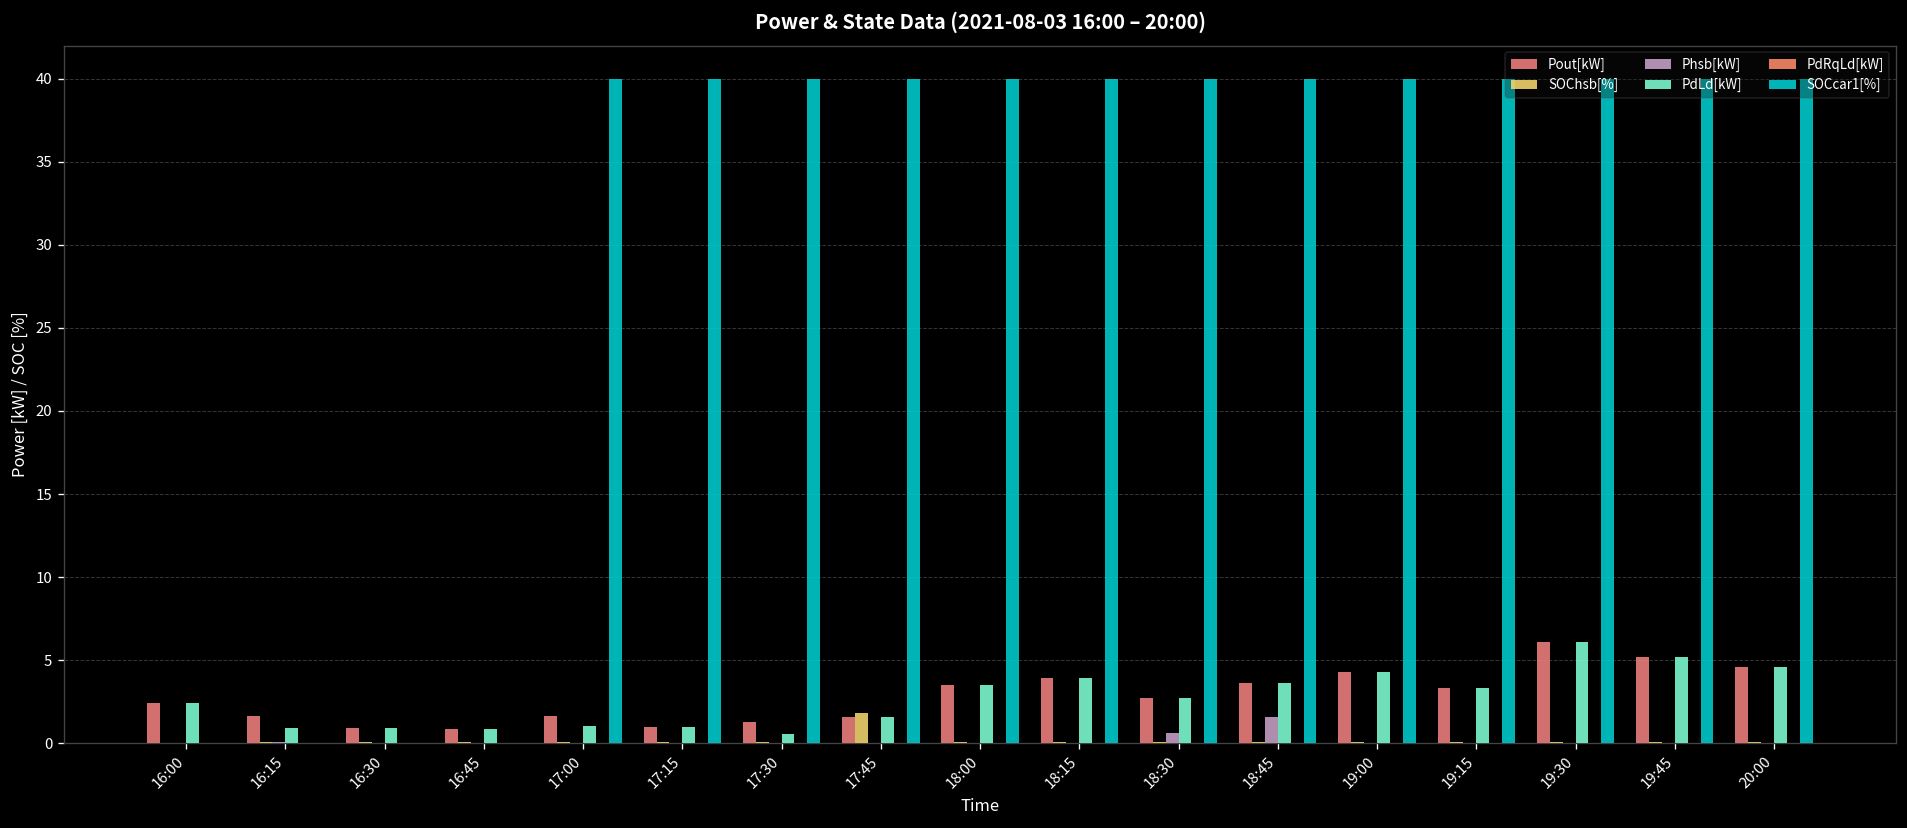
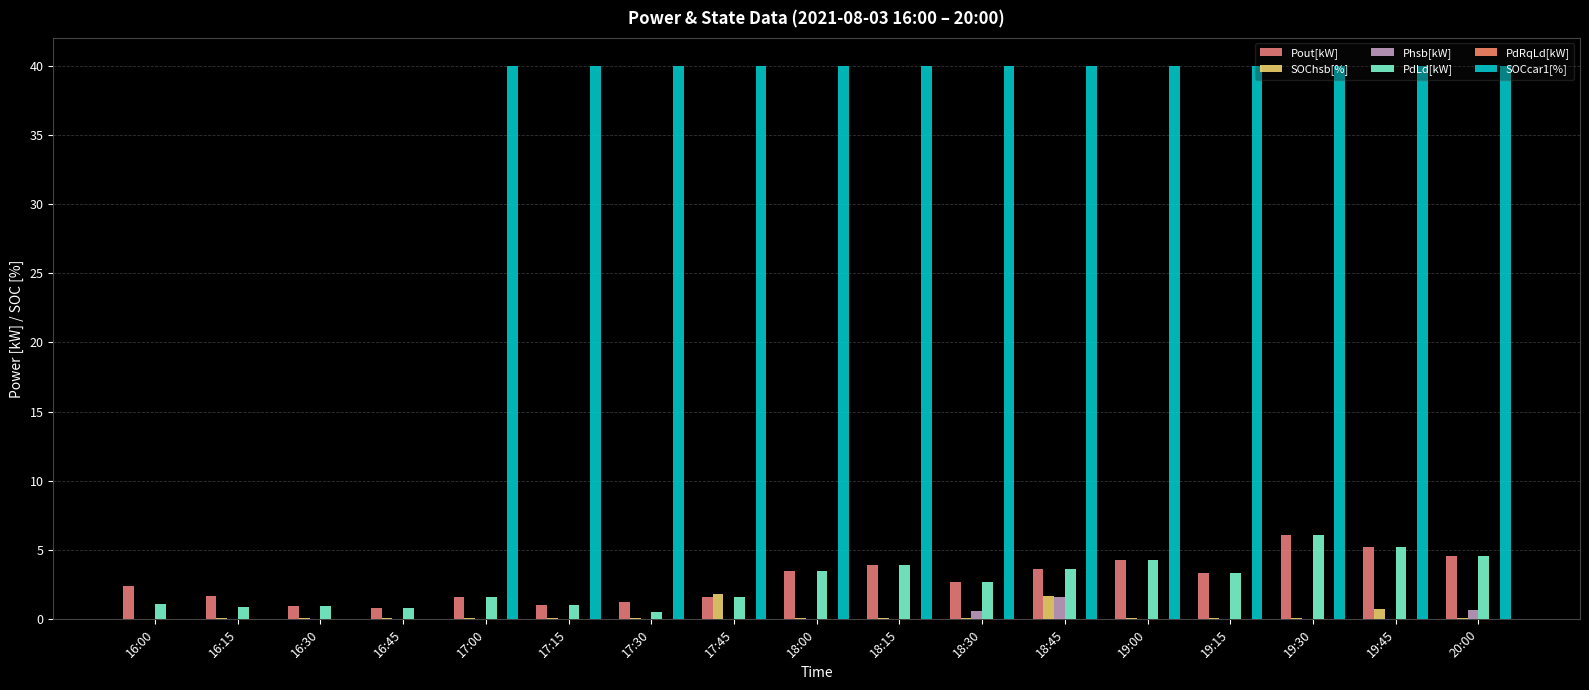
  {
    "SOChsb[%]": {
      "16:00": 0.0,
      "17:45": 1.8,
-     "18:45": 0.1,
-     "19:45": 0.1
+     "18:45": 1.7,
+     "19:45": 0.8
    },
    "Phsb[kW]": {
      "16:00": 0.0,
      "16:45": 0.0,
      "17:00": 0.0,
      "17:15": 0.0,
      "17:30": 0.0,
      "17:45": 0.0,
      "18:00": 0.0,
      "18:15": 0.0,
      "18:30": 0.6,
      "18:45": 1.6,
      "19:00": 0.0,
      "19:15": 0.0,
      "19:30": 0.0,
      "19:45": 0.0,
-     "20:00": 0.0
+     "20:00": 0.7
    },
    "PdLd[kW]": {
-     "16:00": 2.4,
+     "16:00": 1.1,
      "16:15": 0.9,
      "16:30": 0.9,
      "16:45": 0.8,
-     "17:00": 1.0,
+     "17:00": 1.6,
      "17:15": 1.0,
      "17:30": 0.6,
      "17:45": 1.6,
      "18:00": 3.5,
      "18:15": 3.9,
      "18:30": 2.7,
      "18:45": 3.6,
      "19:00": 4.3,
      "19:15": 3.3,
      "19:30": 6.1,
      "19:45": 5.2,
      "20:00": 4.6
    },
    "SOCcar1[%]": {
      "16:00": 0.0,
      "16:15": 0.0,
      "16:30": 0.0,
      "16:45": 0.0,
      "17:00": 40.0,
      "17:15": 40.0,
      "17:30": 40.0,
      "17:45": 40.0,
      "18:00": 40.0,
      "18:15": 40.0,
      "18:30": 40.0,
      "18:45": 40.0,
      "19:00": 40.0
    }
  }
